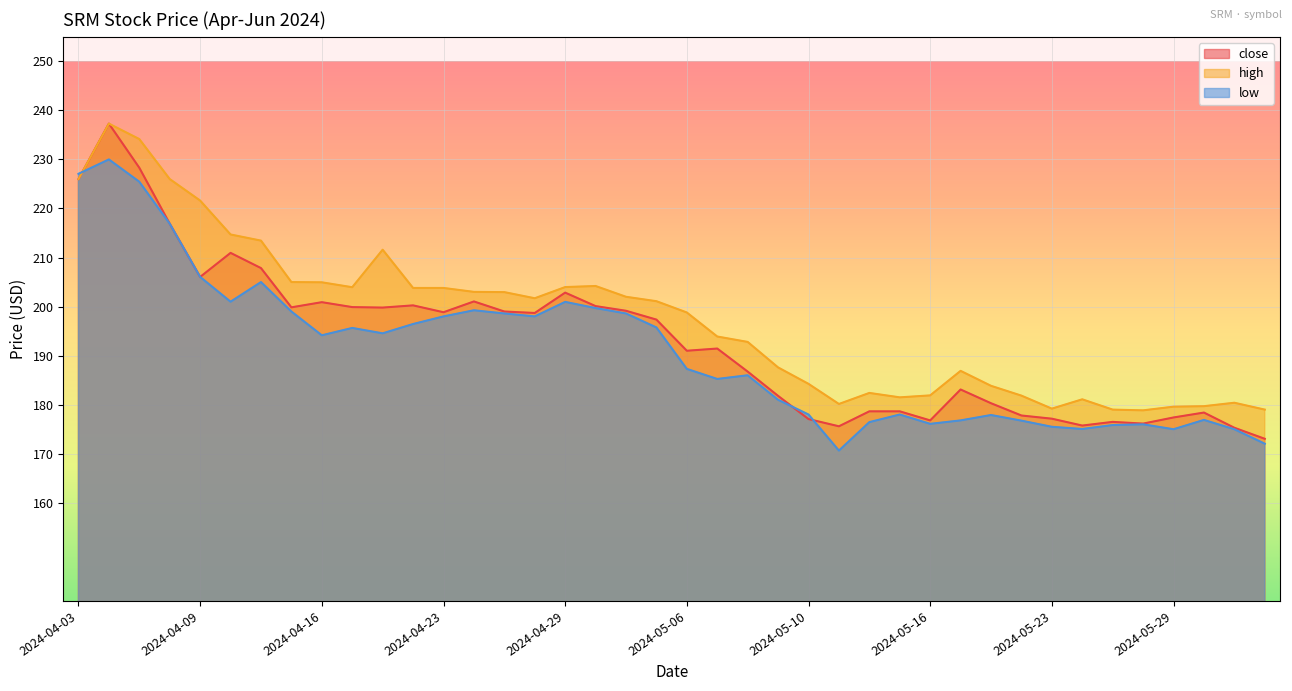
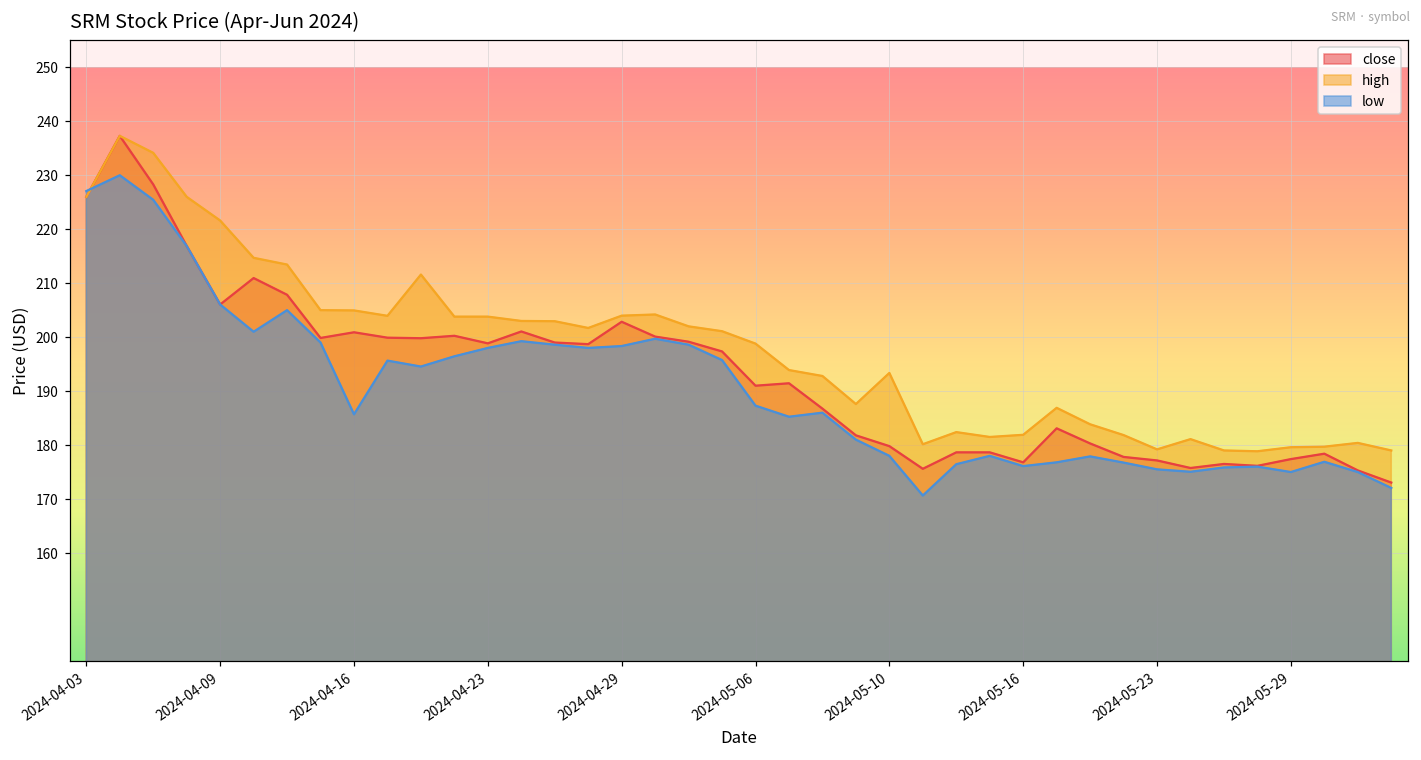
  {
    "close": {
      "2024-04-16": 201,
      "2024-04-23": 199,
      "2024-04-29": 203,
      "2024-05-06": 191,
-     "2024-05-10": 177,
+     "2024-05-10": 180,
      "2024-05-16": 177,
      "2024-05-23": 177,
      "2024-05-29": 177
    },
    "high": {
      "2024-04-09": 222,
      "2024-04-16": 205,
      "2024-04-23": 204,
      "2024-04-29": 204,
      "2024-05-06": 199,
-     "2024-05-10": 184,
+     "2024-05-10": 193,
      "2024-05-16": 182,
      "2024-05-23": 179,
      "2024-05-29": 180
    },
    "low": {
      "2024-04-03": 227,
-     "2024-04-16": 194,
+     "2024-04-16": 186,
      "2024-04-23": 198,
-     "2024-04-29": 201,
+     "2024-04-29": 198,
      "2024-05-06": 187,
      "2024-05-10": 178,
      "2024-05-16": 176,
      "2024-05-23": 176,
      "2024-05-29": 175
    }
  }
